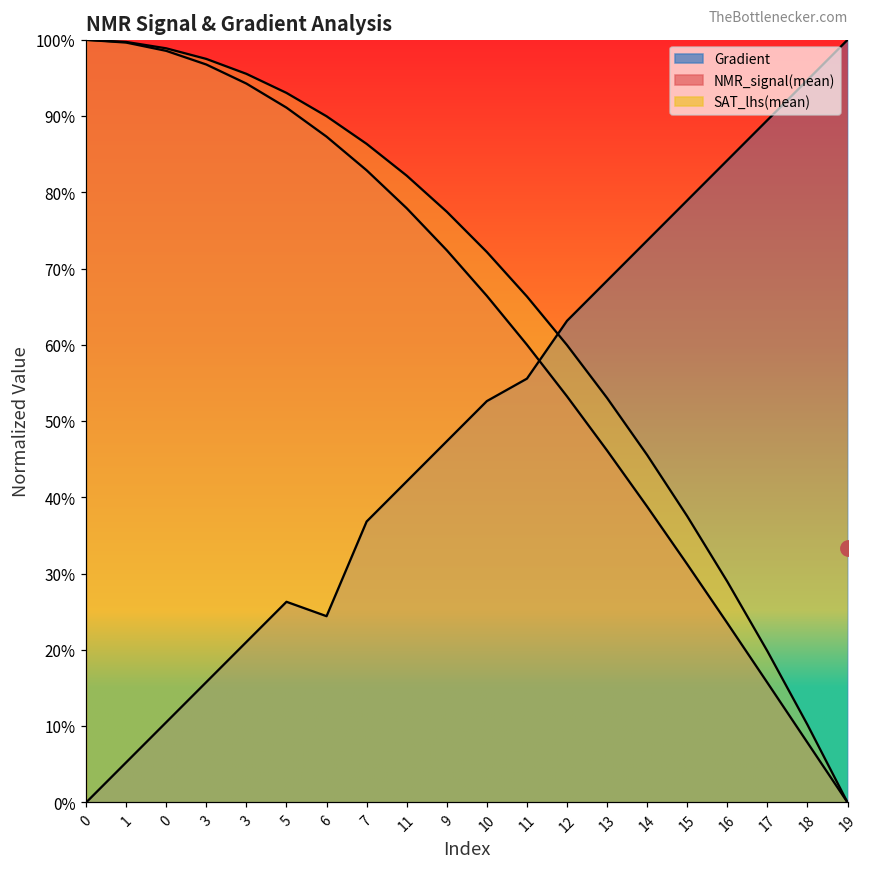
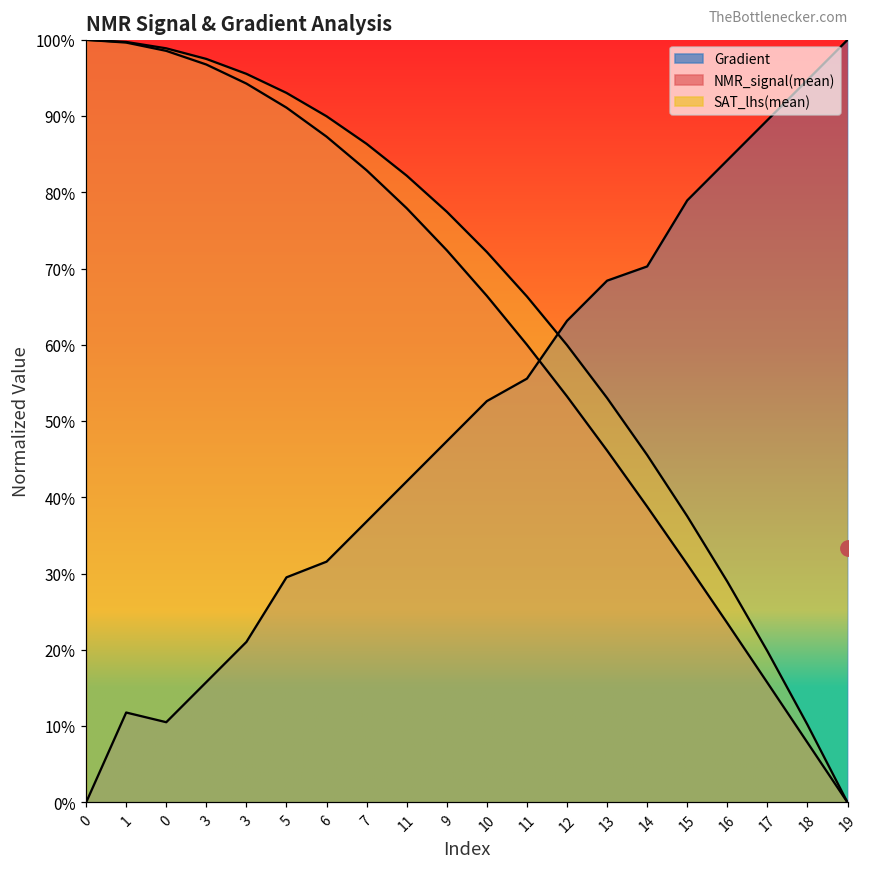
  {
    "Gradient": {
-     "1": "5%",
-     "5": "26%",
-     "6": "24%",
+     "1": "12%",
+     "5": "30%",
+     "6": "32%",
      "7": "37%",
      "9": "47%",
      "10": "53%",
      "12": "63%",
      "13": "68%",
-     "14": "74%",
+     "14": "70%",
      "15": "79%",
      "16": "84%",
      "17": "89%",
      "19": "100%"
    }
  }
